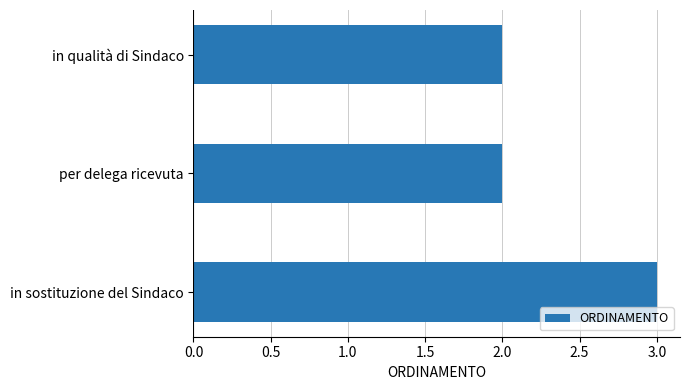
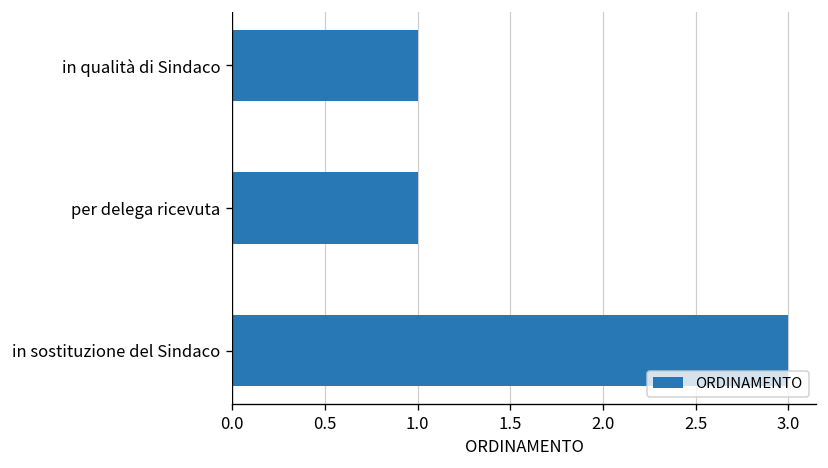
  {
-   "in qualità di Sindaco": 2,
-   "per delega ricevuta": 2,
+   "in qualità di Sindaco": 1,
+   "per delega ricevuta": 1,
    "in sostituzione del Sindaco": 3
  }
